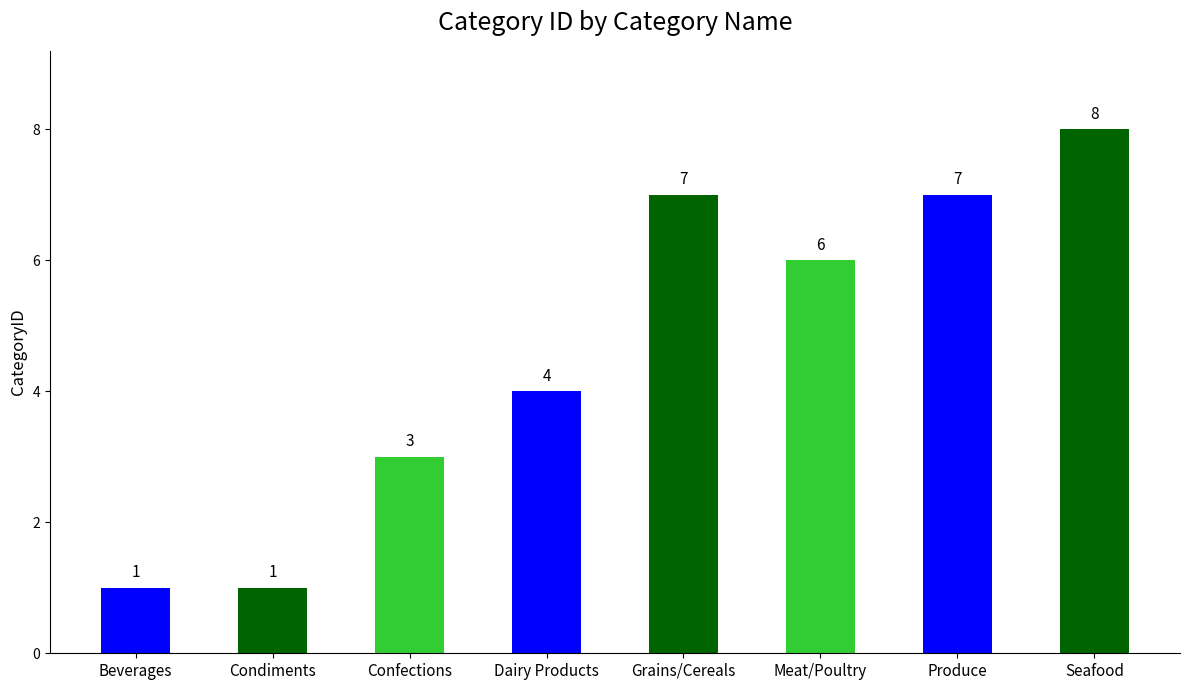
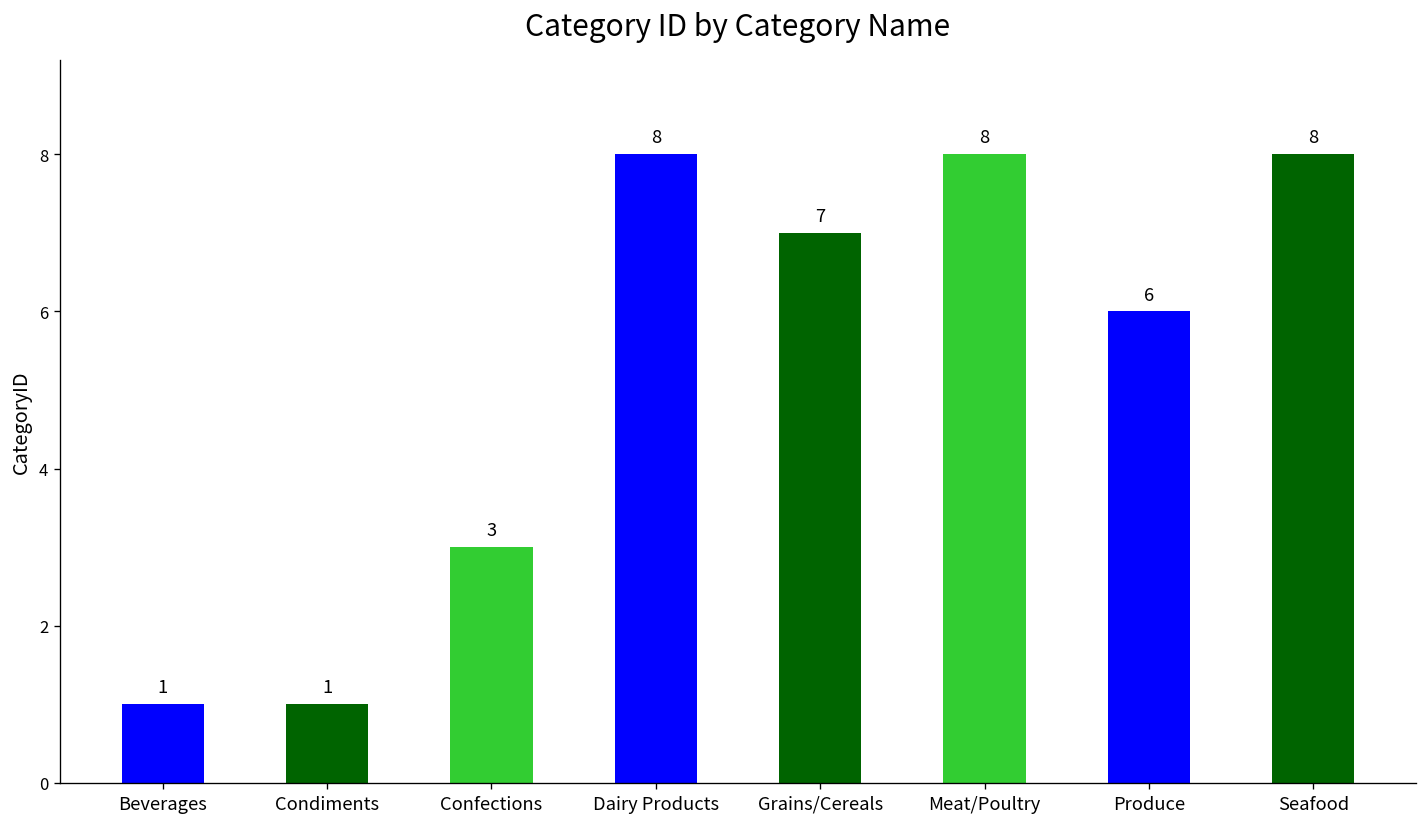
  {
    "Beverages": 1,
    "Condiments": 1,
    "Confections": 3,
-   "Dairy Products": 4,
+   "Dairy Products": 8,
    "Grains/Cereals": 7,
-   "Meat/Poultry": 6,
-   "Produce": 7,
+   "Meat/Poultry": 8,
+   "Produce": 6,
    "Seafood": 8
  }
